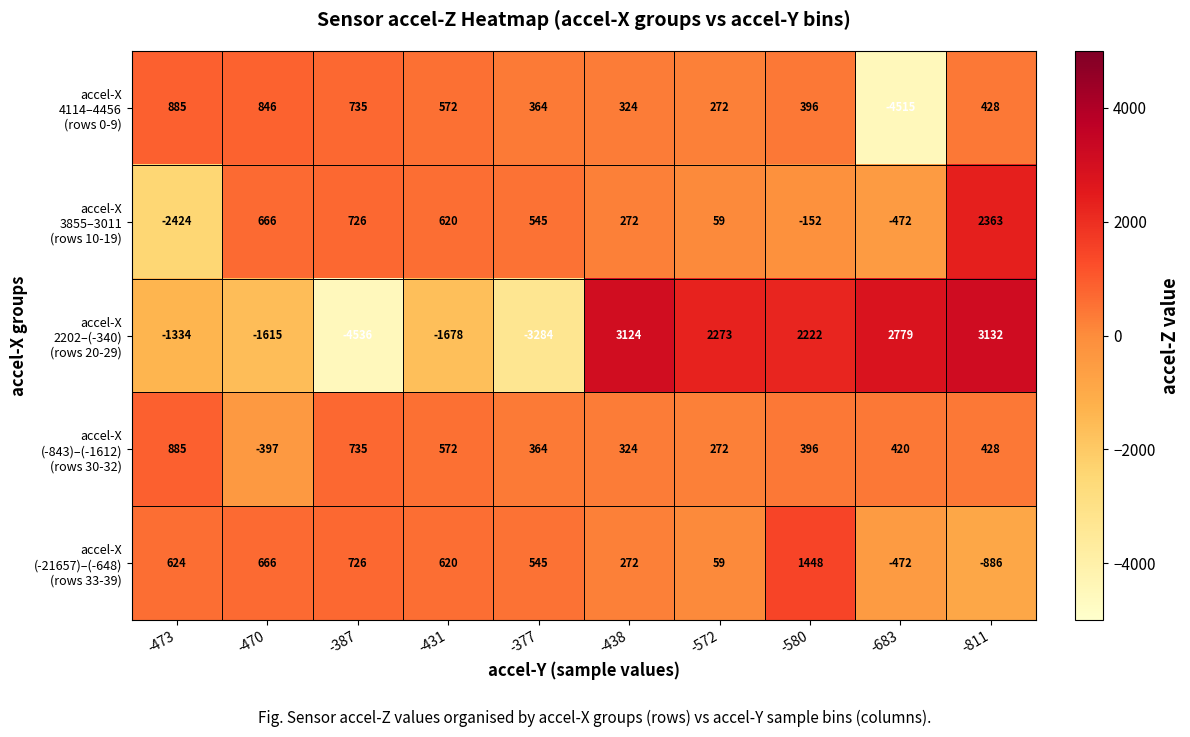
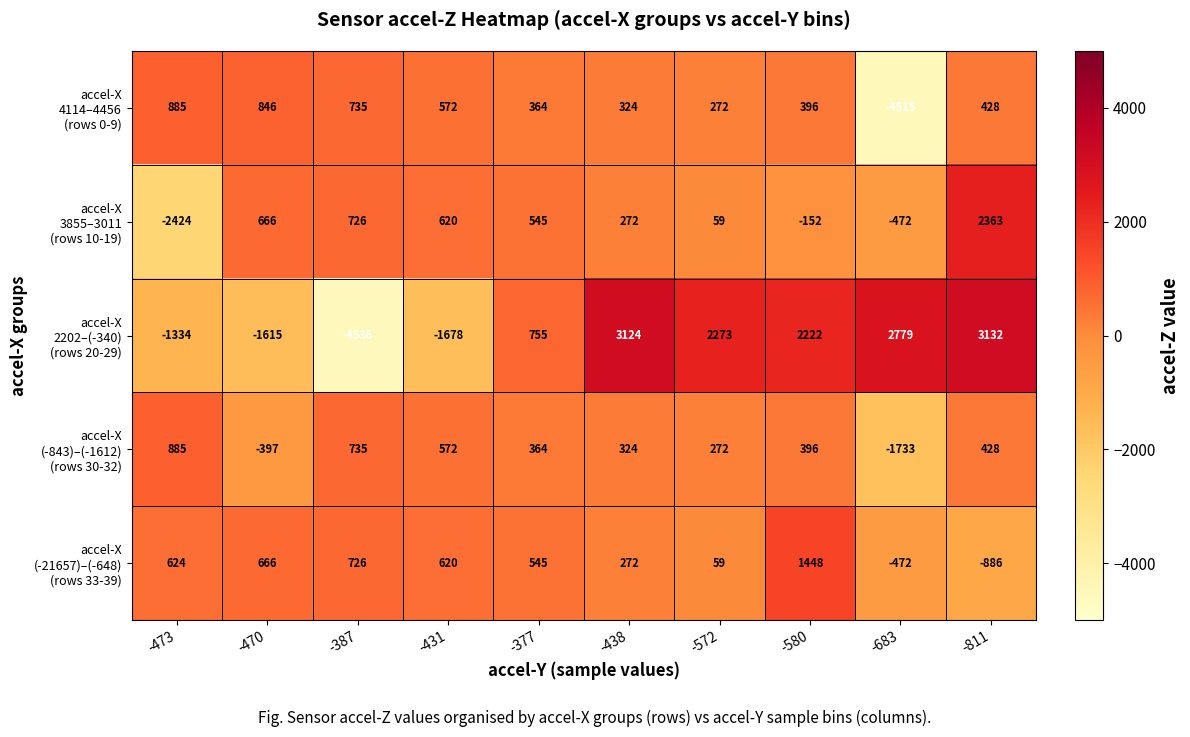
  {
    "accel-X 4114–4456 (rows 0-9)": {
      "-473": 885,
      "-470": 846,
      "-387": 735,
      "-431": 572,
      "-377": 364,
      "-438": 324,
      "-572": 272,
      "-580": 396,
      "-683": -4515,
      "-811": 428
    },
    "accel-X 3855–3011 (rows 10-19)": {
      "-473": -2424,
      "-470": 666,
      "-387": 726,
      "-431": 620,
      "-377": 545,
      "-438": 272,
      "-572": 59,
      "-580": -152,
      "-683": -472,
      "-811": 2363
    },
    "accel-X 2202–(-340) (rows 20-29)": {
      "-473": -1334,
      "-470": -1615,
      "-387": -4536,
      "-431": -1678,
-     "-377": -3284,
+     "-377": 755,
      "-438": 3124,
      "-572": 2273,
      "-580": 2222,
      "-683": 2779,
      "-811": 3132
    },
    "accel-X (-843)–(-1612) (rows 30-32)": {
      "-473": 885,
      "-470": -397,
      "-387": 735,
      "-431": 572,
      "-377": 364,
      "-438": 324,
      "-572": 272,
      "-580": 396,
-     "-683": 420,
+     "-683": -1733,
      "-811": 428
    },
    "accel-X (-21657)–(-648) (rows 33-39)": {
      "-473": 624,
      "-470": 666,
      "-387": 726,
      "-431": 620,
      "-377": 545,
      "-438": 272,
      "-572": 59,
      "-580": 1448,
      "-683": -472,
      "-811": -886
    }
  }
